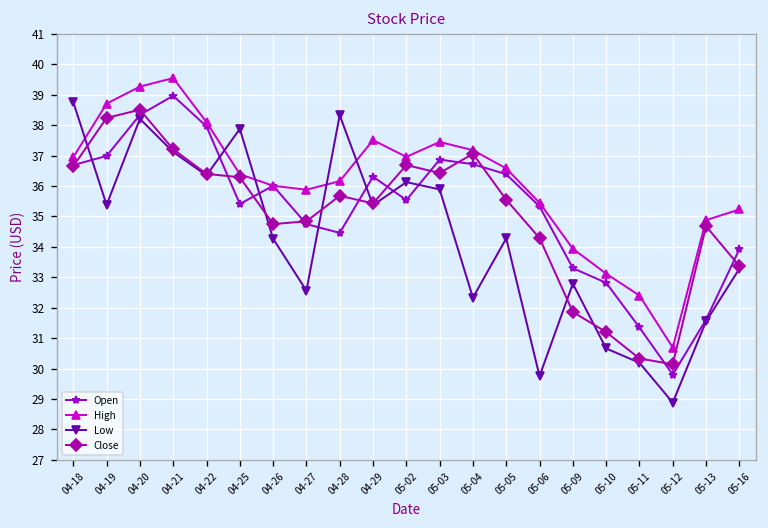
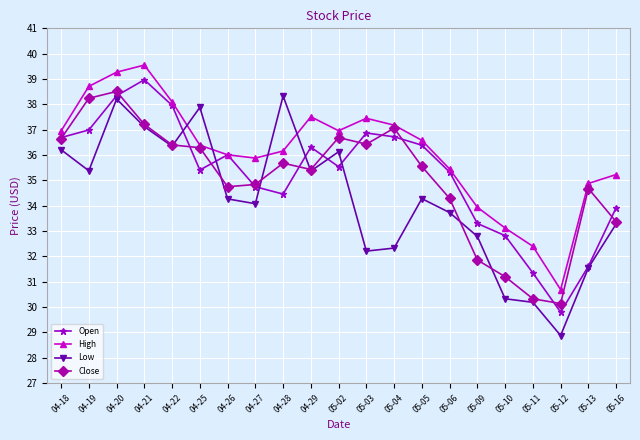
  {
    "Low": {
-     "04-18": 38.8,
+     "04-18": 36.2,
      "04-19": 35.4,
      "04-20": 38.2,
      "04-25": 37.9,
      "04-26": 34.3,
-     "04-27": 32.6,
+     "04-27": 34.1,
      "04-28": 38.3,
      "05-02": 36.1,
-     "05-03": 35.9,
+     "05-03": 32.2,
      "05-04": 32.3,
      "05-05": 34.3,
-     "05-06": 29.8,
+     "05-06": 33.7,
      "05-09": 32.8,
-     "05-10": 30.7,
+     "05-10": 30.3,
      "05-11": 30.2,
      "05-12": 28.9
    }
  }
